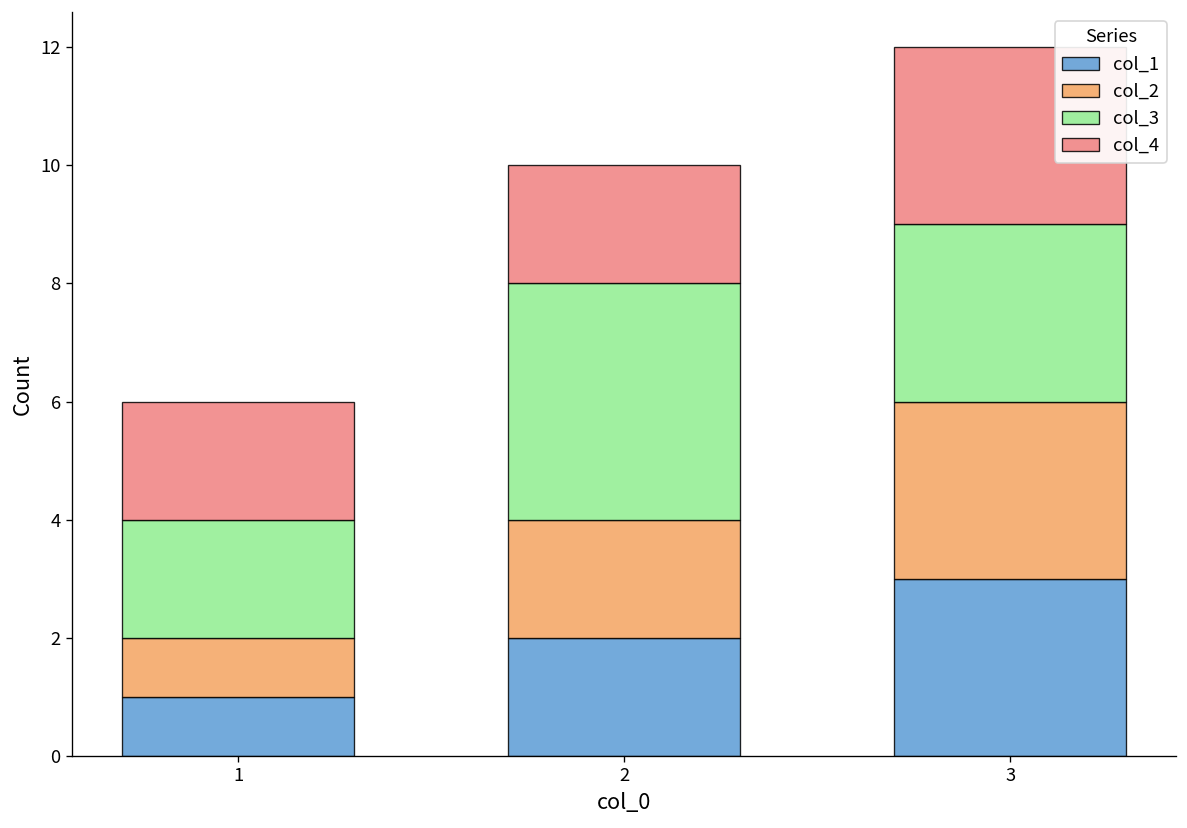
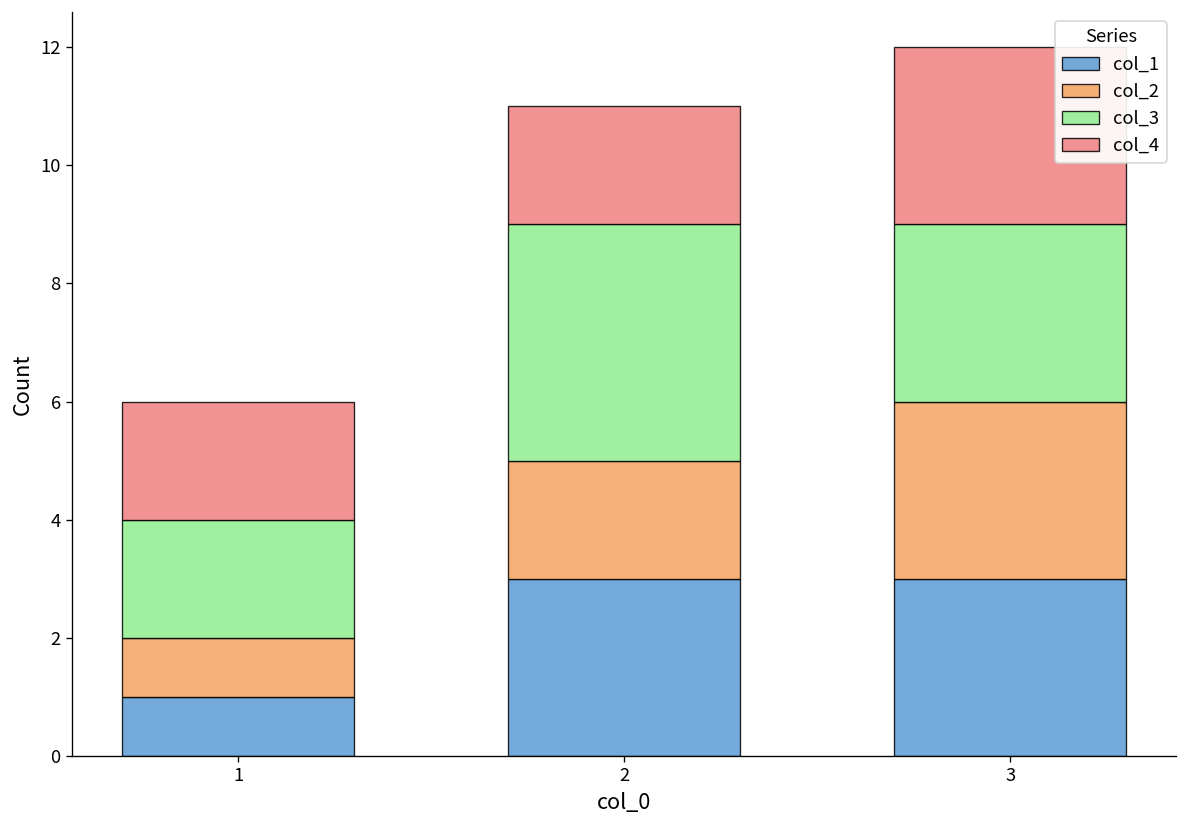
  {
    "col_1": {
      "1": 1,
-     "2": 2,
+     "2": 3,
      "3": 3
    },
    "col_3": {
      "1": 2,
      "2": 4,
      "3": 3
    }
  }
